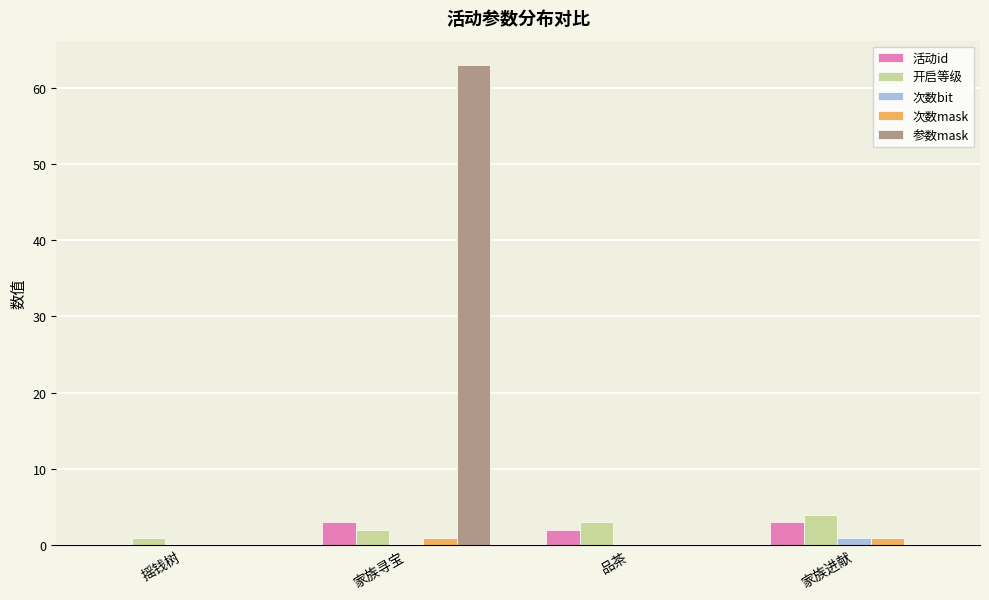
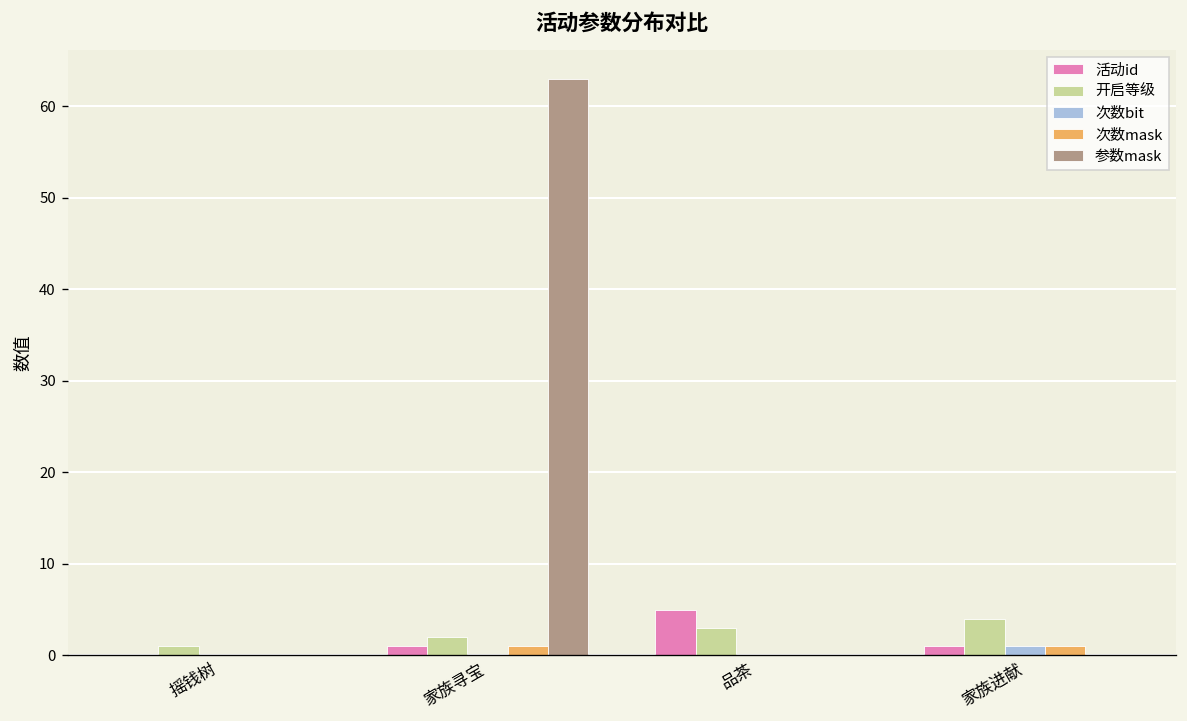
  {
    "活动id": {
      "摇钱树": 0,
-     "家族寻宝": 3,
-     "品茶": 2,
-     "家族进献": 3
+     "家族寻宝": 1,
+     "品茶": 5,
+     "家族进献": 1
    },
    "开启等级": {
      "摇钱树": 1,
      "家族寻宝": 2,
      "品茶": 3,
      "家族进献": 4
    },
    "次数bit": {
      "摇钱树": 0,
      "家族寻宝": 0,
      "品茶": 0,
      "家族进献": 1
    },
    "次数mask": {
      "摇钱树": 0,
      "家族寻宝": 1,
      "品茶": 0,
      "家族进献": 1
    },
    "参数mask": {
      "摇钱树": 0,
      "家族寻宝": 63,
      "品茶": 0,
      "家族进献": 0
    }
  }
